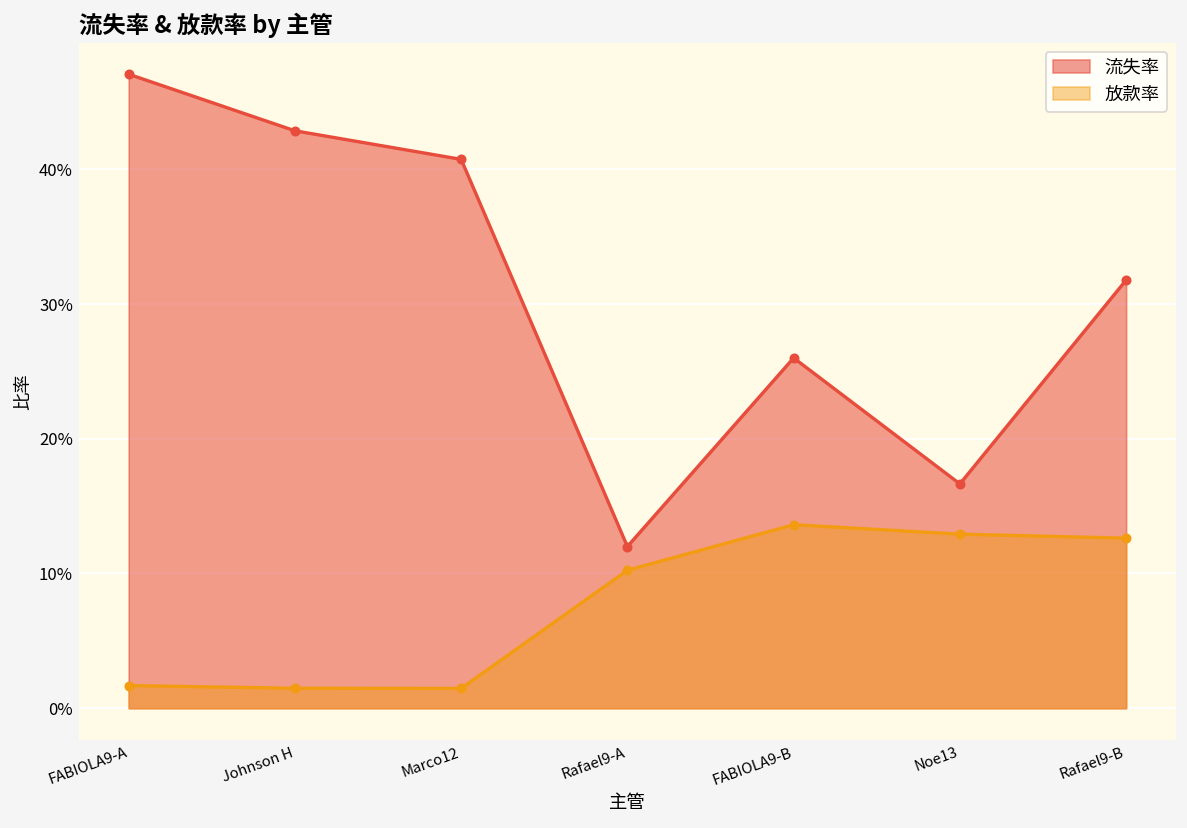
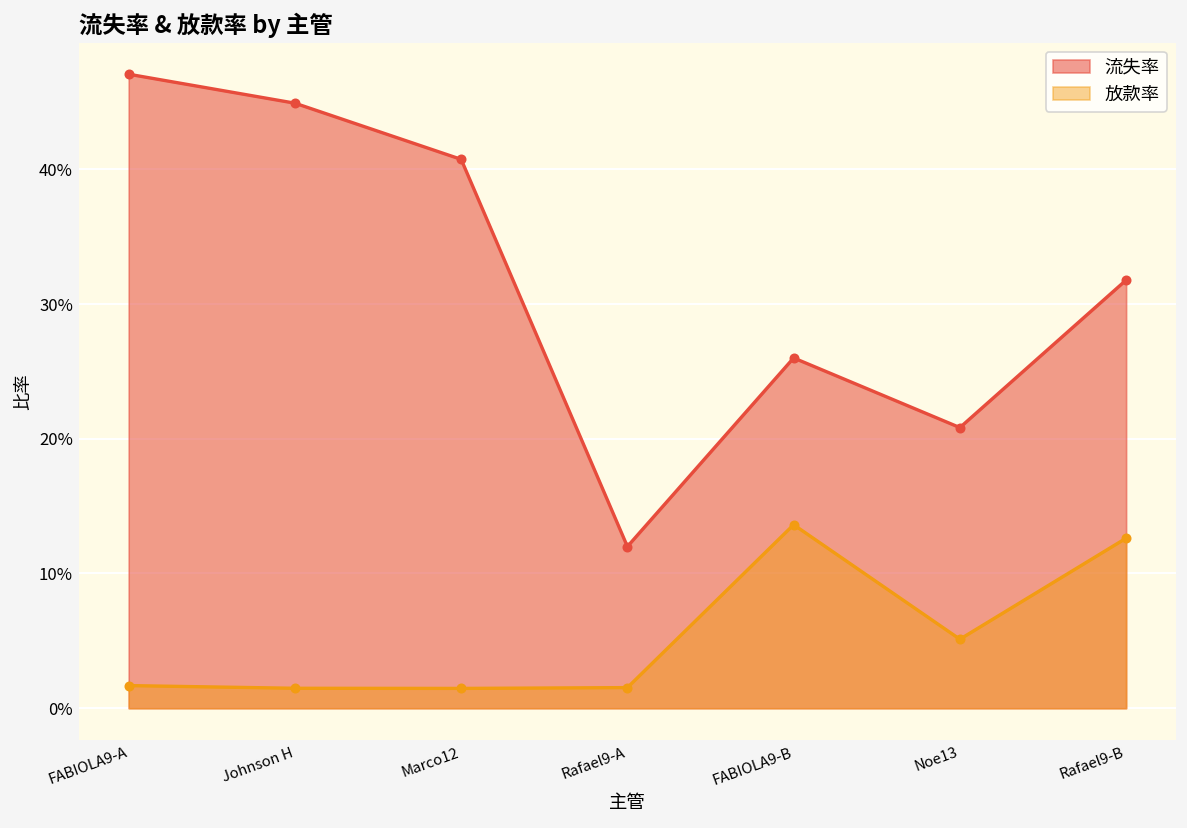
  {
    "流失率": {
      "FABIOLA9-A": "47.1%",
-     "Johnson H": "42.9%",
+     "Johnson H": "44.9%",
      "Marco12": "40.7%",
      "Rafael9-A": "12.0%",
      "FABIOLA9-B": "26.0%",
-     "Noe13": "16.7%",
+     "Noe13": "20.8%",
      "Rafael9-B": "31.8%"
    },
    "放款率": {
      "FABIOLA9-A": "1.7%",
      "Johnson H": "1.5%",
      "Marco12": "1.5%",
-     "Rafael9-A": "10.2%",
+     "Rafael9-A": "1.5%",
      "FABIOLA9-B": "13.6%",
-     "Noe13": "12.9%",
+     "Noe13": "5.1%",
      "Rafael9-B": "12.6%"
    }
  }
